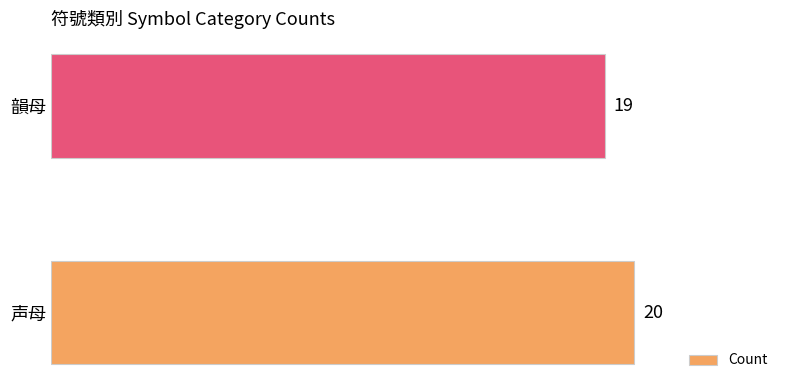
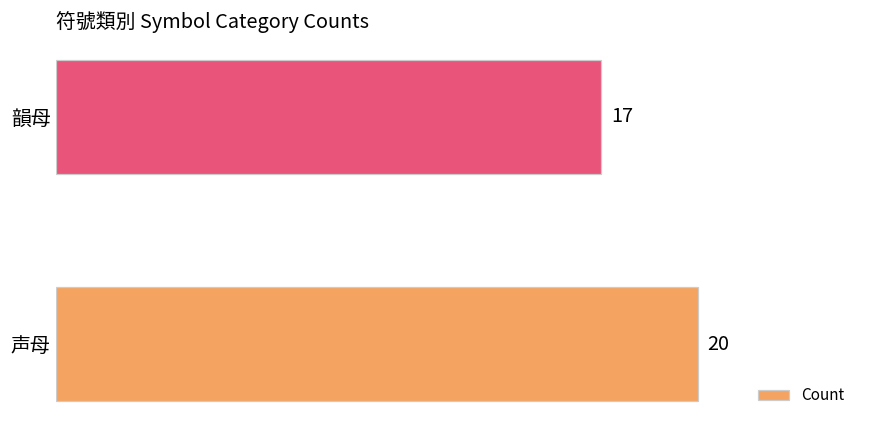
  {
-   "韻母": 19,
+   "韻母": 17,
    "声母": 20
  }
